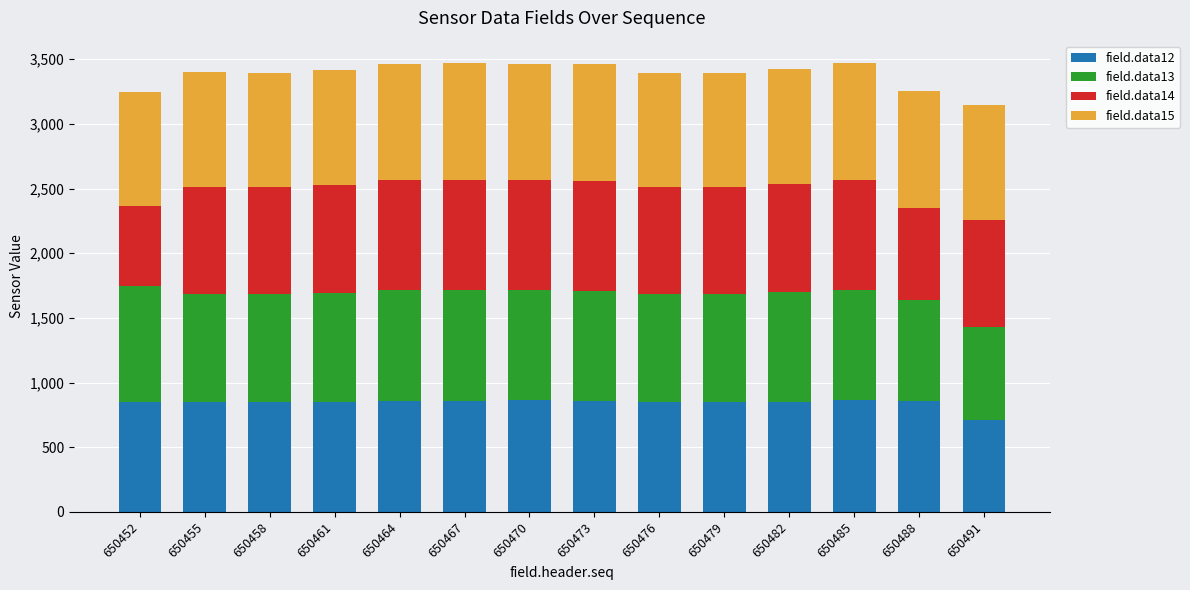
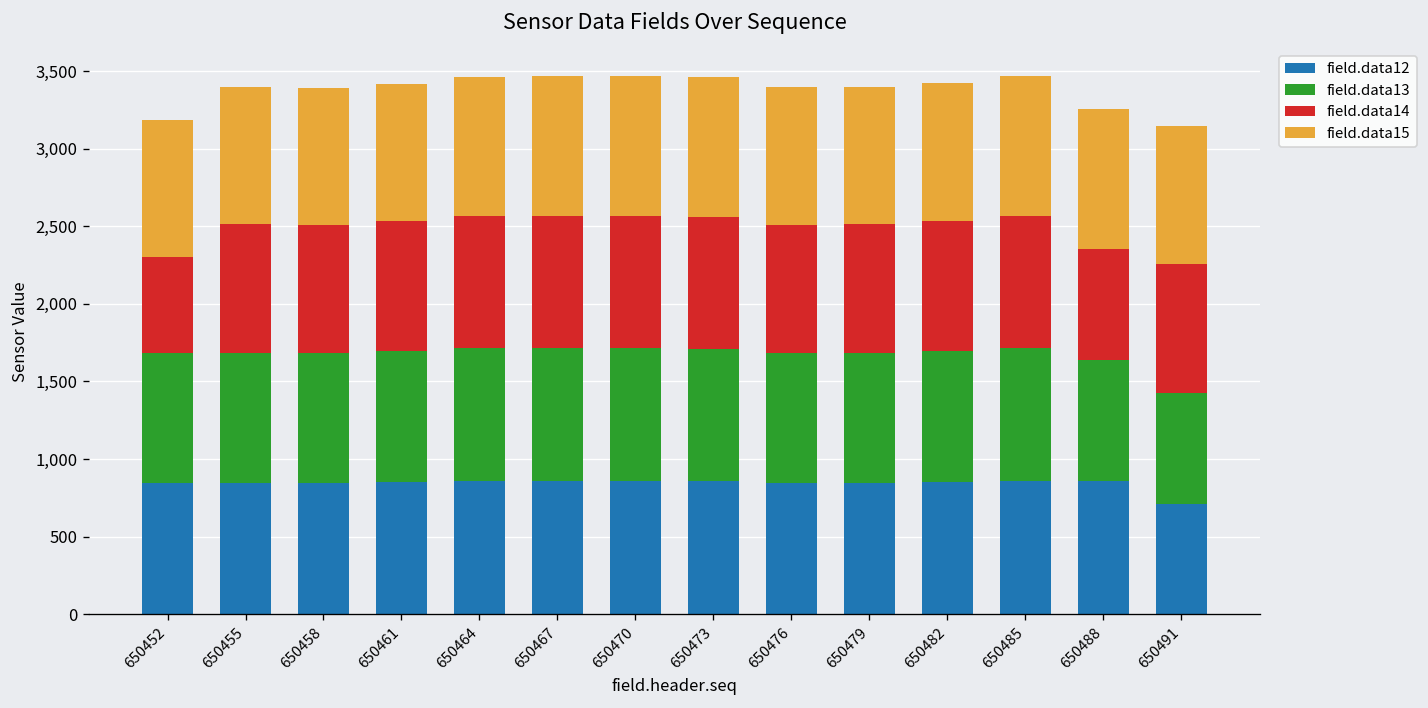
  {
    "field.data12": {
      "650452": 850,
      "650455": 850,
      "650458": 850,
      "650461": 850,
      "650464": 860,
      "650467": 860,
      "650470": 860,
      "650473": 860,
      "650476": 850,
      "650479": 850,
      "650482": 850,
      "650485": 860,
      "650488": 860,
      "650491": 710
    },
    "field.data13": {
-     "650452": 900,
+     "650452": 840,
      "650455": 840,
      "650458": 840,
      "650461": 840,
      "650464": 860,
      "650467": 860,
      "650470": 860,
      "650473": 850,
      "650476": 840,
      "650479": 840,
      "650482": 850,
      "650485": 860,
      "650488": 790,
      "650491": 720
    },
    "field.data14": {
      "650452": 620,
      "650455": 830,
      "650458": 830,
      "650461": 840,
      "650464": 850,
      "650467": 850,
      "650470": 850,
      "650473": 850,
      "650476": 830,
      "650479": 830,
      "650482": 840,
      "650485": 850,
      "650488": 710,
      "650491": 830
    },
    "field.data15": {
      "650452": 880,
      "650455": 890,
      "650458": 880,
      "650461": 890,
      "650464": 900,
      "650467": 900,
      "650470": 900,
      "650473": 910,
      "650476": 880,
      "650479": 880,
      "650482": 890,
      "650485": 900,
      "650488": 900,
      "650491": 890
    }
  }
